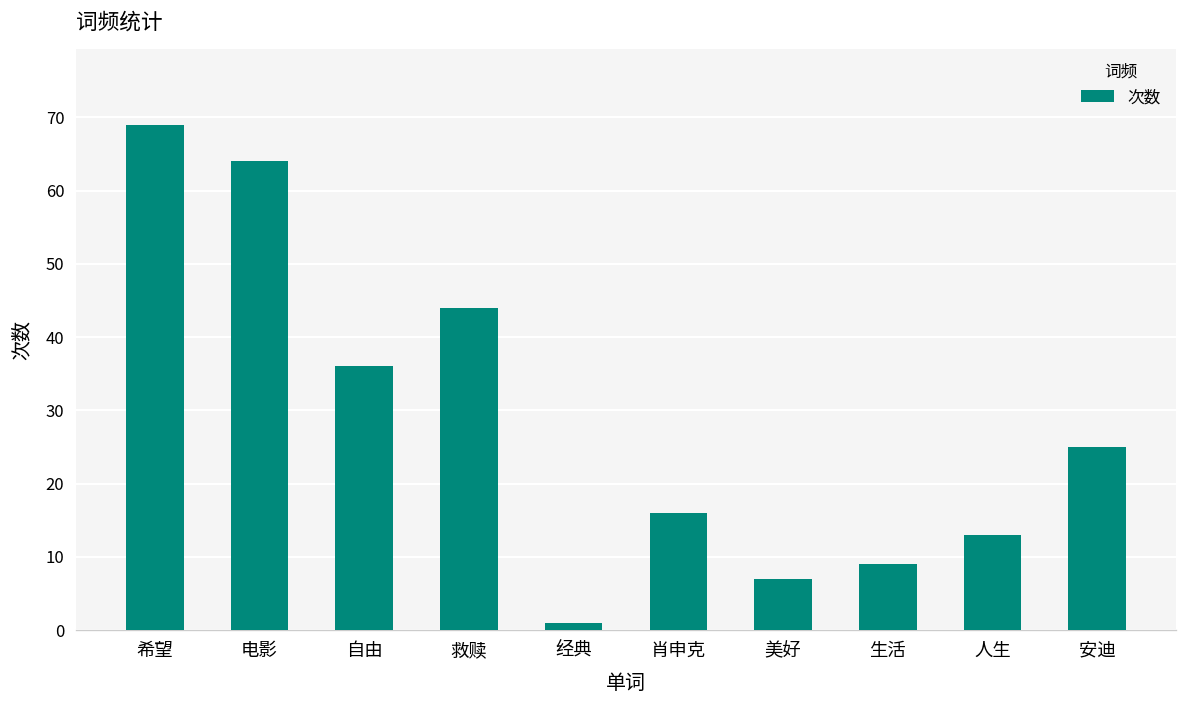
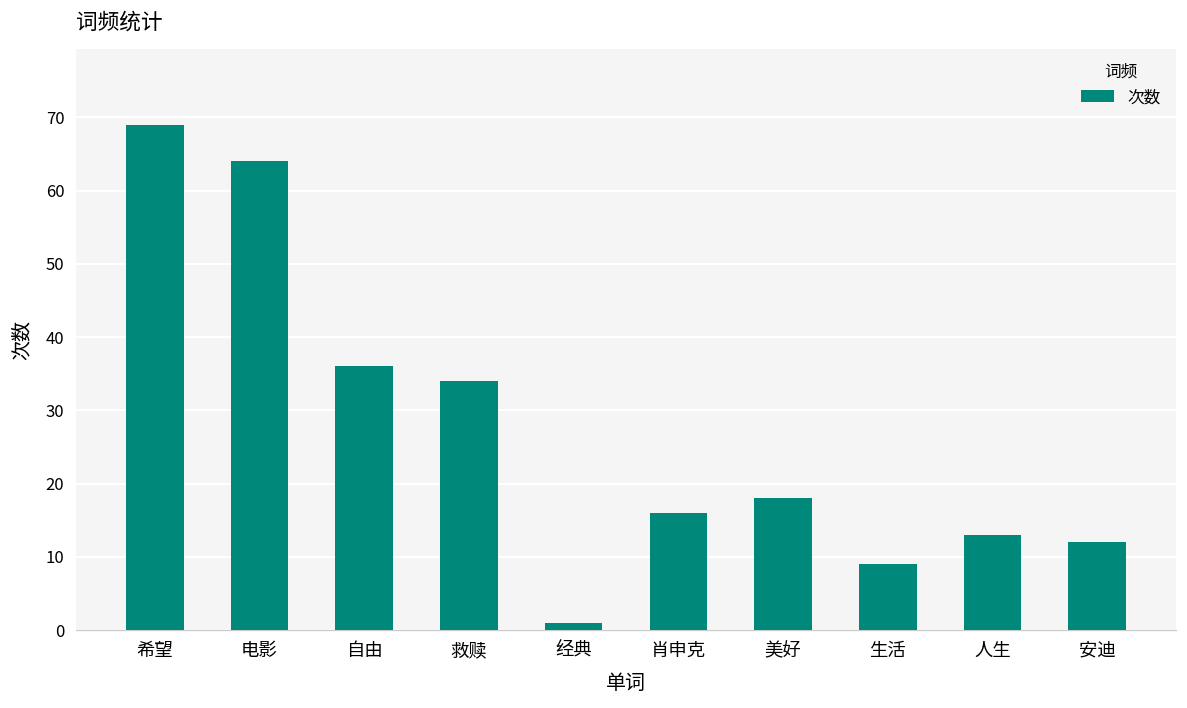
  {
    "希望": 69,
    "电影": 64,
    "自由": 36,
-   "救赎": 44,
+   "救赎": 34,
    "经典": 1,
    "肖申克": 16,
-   "美好": 7,
+   "美好": 18,
    "生活": 9,
    "人生": 13,
-   "安迪": 25
+   "安迪": 12
  }
